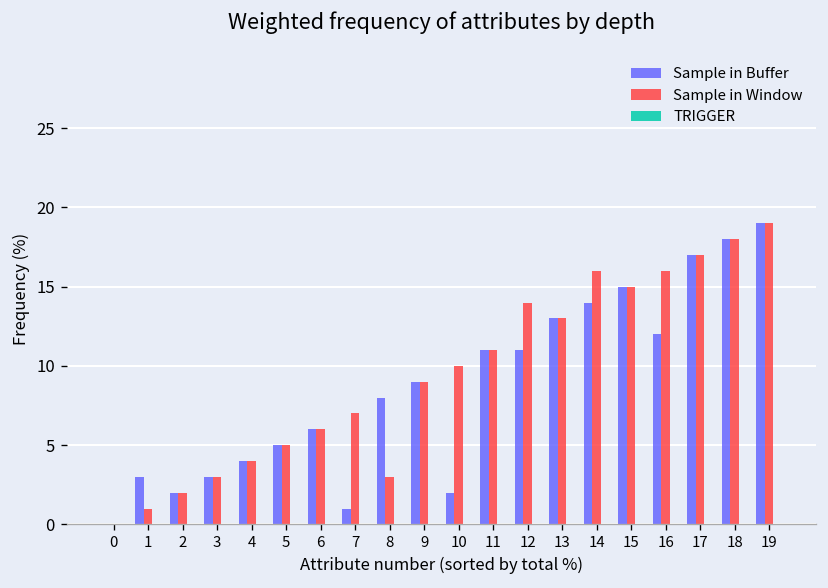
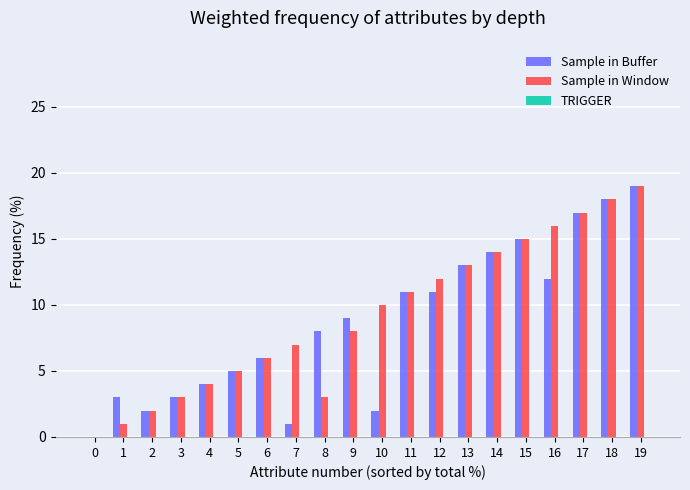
  {
    "Sample in Buffer": {
      "0": 0,
      "1": 3,
      "2": 2,
      "3": 3,
      "4": 4,
      "5": 5,
      "6": 6,
      "7": 1,
      "8": 8,
      "9": 9,
      "10": 2,
      "11": 11,
      "12": 11,
      "13": 13,
      "14": 14,
      "15": 15,
      "16": 12,
      "17": 17,
      "18": 18,
      "19": 19
    },
    "Sample in Window": {
      "0": 0,
      "1": 1,
      "2": 2,
      "3": 3,
      "4": 4,
      "5": 5,
      "6": 6,
      "7": 7,
      "8": 3,
-     "9": 9,
+     "9": 8,
      "10": 10,
      "11": 11,
-     "12": 14,
+     "12": 12,
      "13": 13,
-     "14": 16,
+     "14": 14,
      "15": 15,
      "16": 16,
      "17": 17,
      "18": 18,
      "19": 19
    },
    "TRIGGER": {
      "0": 0,
      "1": 0,
      "2": 0,
      "3": 0,
      "4": 0,
      "5": 0,
      "6": 0,
      "7": 0,
      "8": 0,
      "9": 0,
      "10": 0,
      "11": 0,
      "12": 0,
      "13": 0,
      "14": 0,
      "15": 0,
      "16": 0,
      "17": 0,
      "18": 0,
      "19": 0
    }
  }
